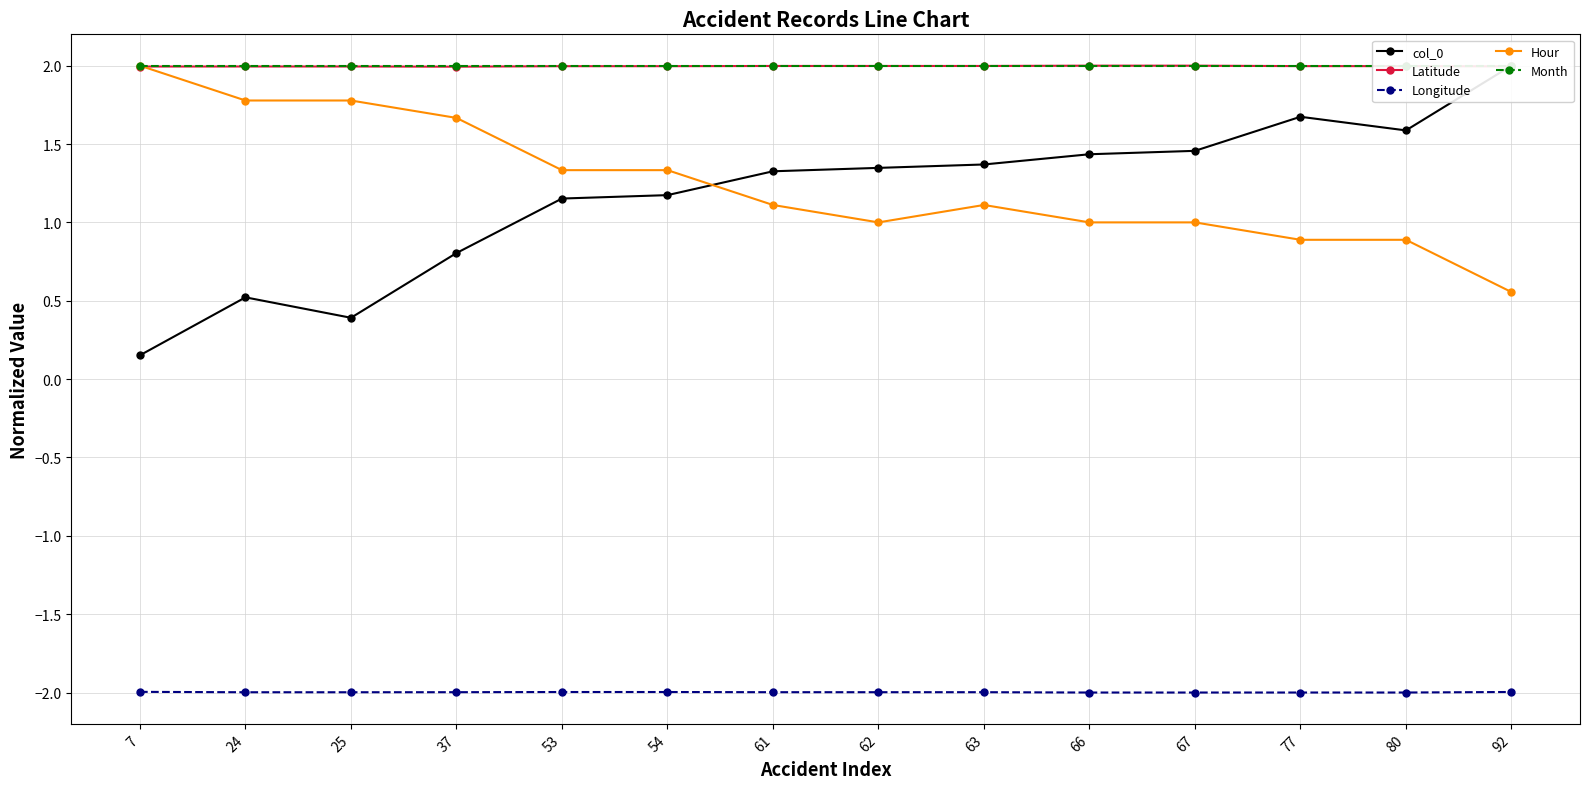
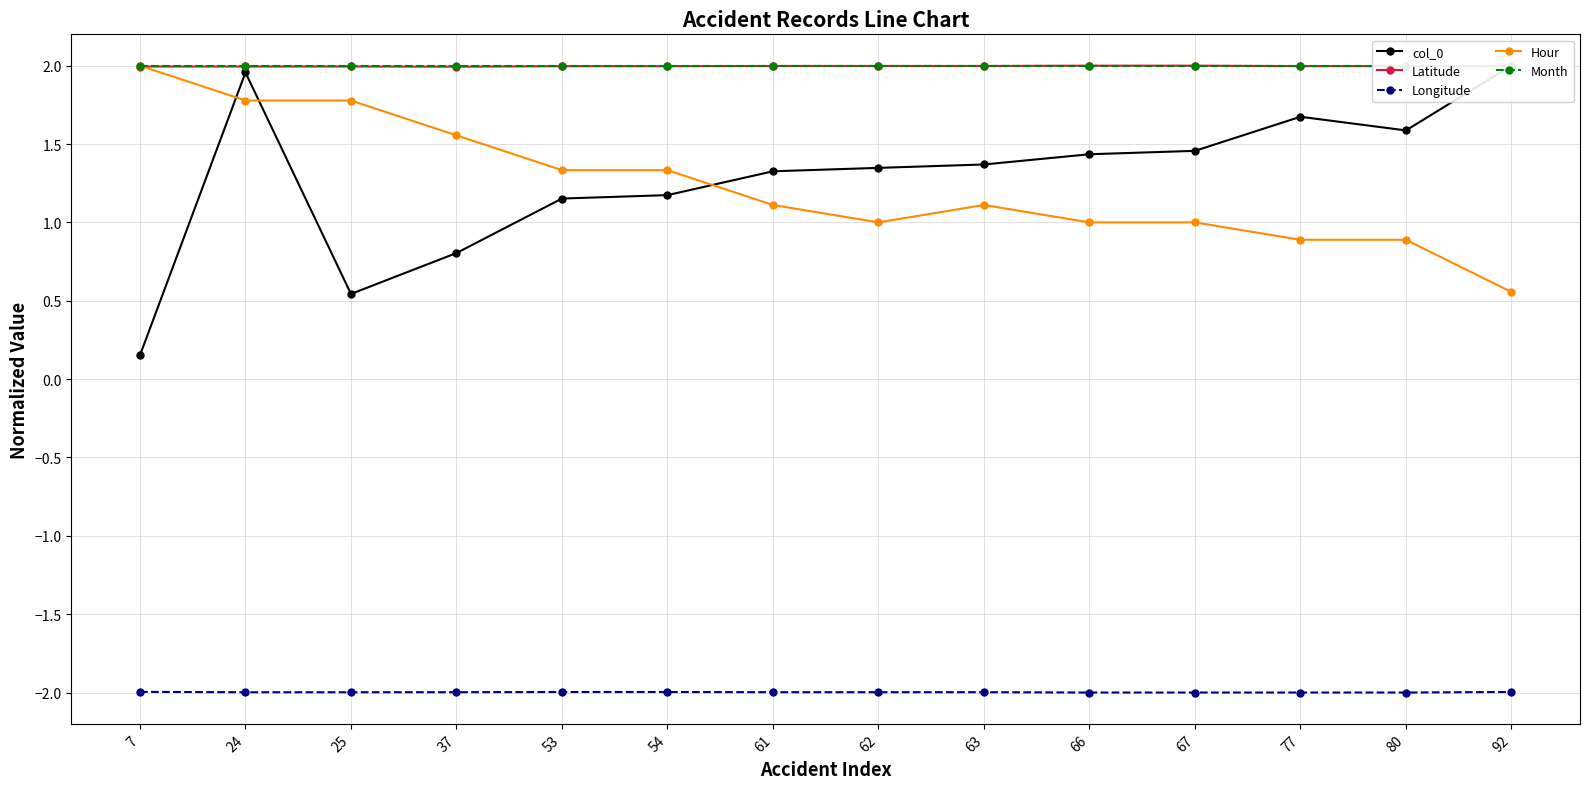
  {
    "col_0": {
      "7": 0.15,
-     "24": 0.52,
-     "25": 0.39,
+     "24": 1.96,
+     "25": 0.54,
      "37": 0.80,
      "53": 1.15,
      "54": 1.17,
      "61": 1.33,
      "62": 1.35,
      "63": 1.37,
      "66": 1.43,
      "67": 1.46,
      "77": 1.67,
      "80": 1.59
    },
    "Longitude": {
      "7": -2.00,
      "24": -2.00,
      "25": -2.00,
      "37": -2.00,
      "53": -2.00,
      "54": -2.00,
      "61": -2.00,
      "62": -2.00,
      "63": -2.00,
      "66": -2.00,
      "67": -2.00,
      "77": -2.00,
      "80": -2.00,
      "92": -2.00
    },
    "Hour": {
      "24": 1.78,
      "25": 1.78,
-     "37": 1.67,
+     "37": 1.56,
      "53": 1.33,
      "54": 1.33,
      "61": 1.11,
      "62": 1.00,
      "63": 1.11,
      "66": 1.00,
      "67": 1.00,
      "77": 0.89,
      "80": 0.89,
      "92": 0.56
    }
  }
